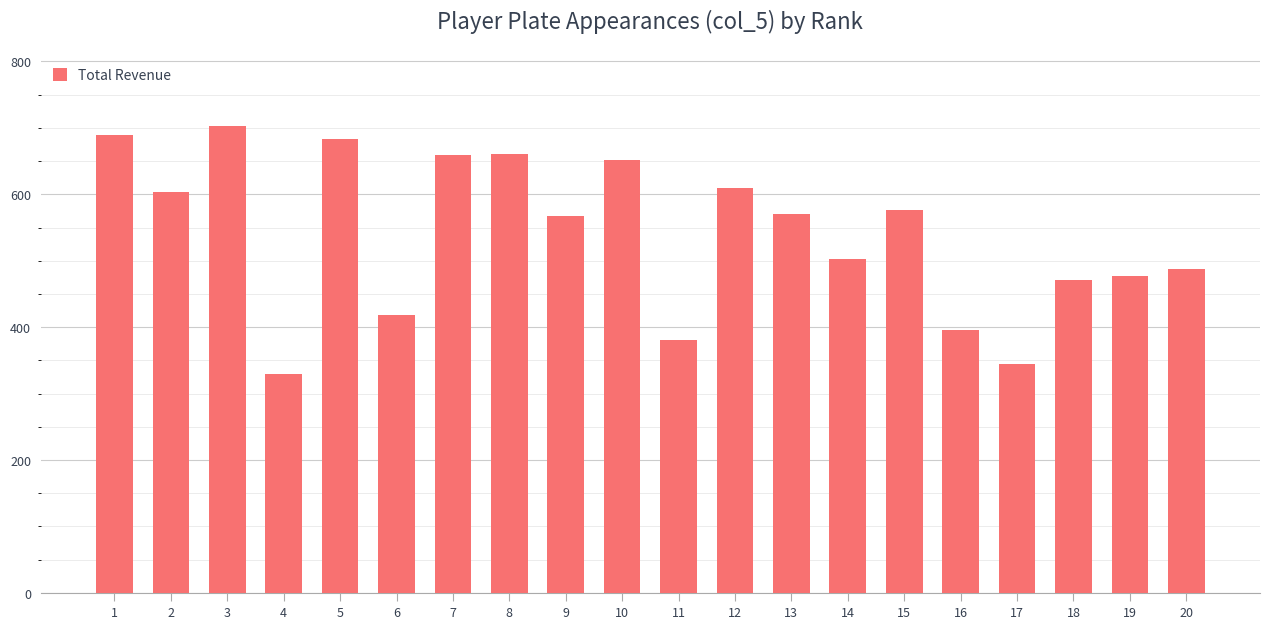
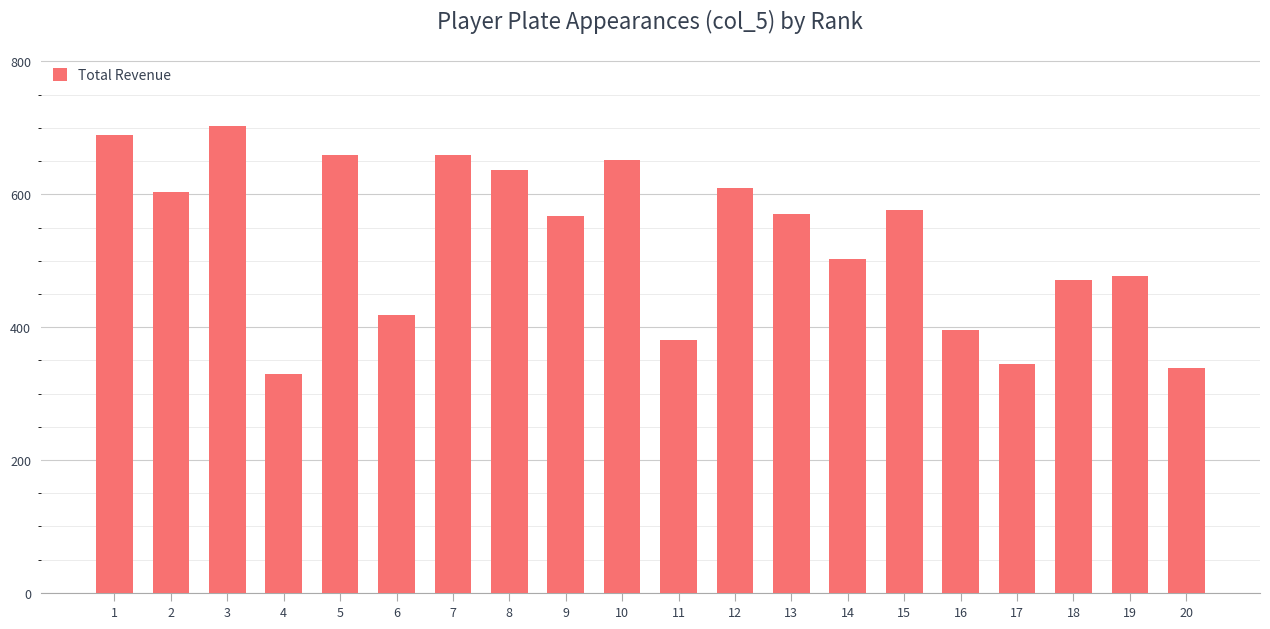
  {
    "1": 690,
    "2": 600,
    "3": 700,
    "4": 330,
-   "5": 680,
+   "5": 660,
    "6": 420,
    "7": 660,
-   "8": 660,
+   "8": 640,
    "9": 570,
    "10": 650,
    "11": 380,
    "12": 610,
    "13": 570,
    "14": 500,
    "15": 580,
    "16": 400,
    "17": 340,
    "18": 470,
    "19": 480,
-   "20": 490
+   "20": 340
  }
